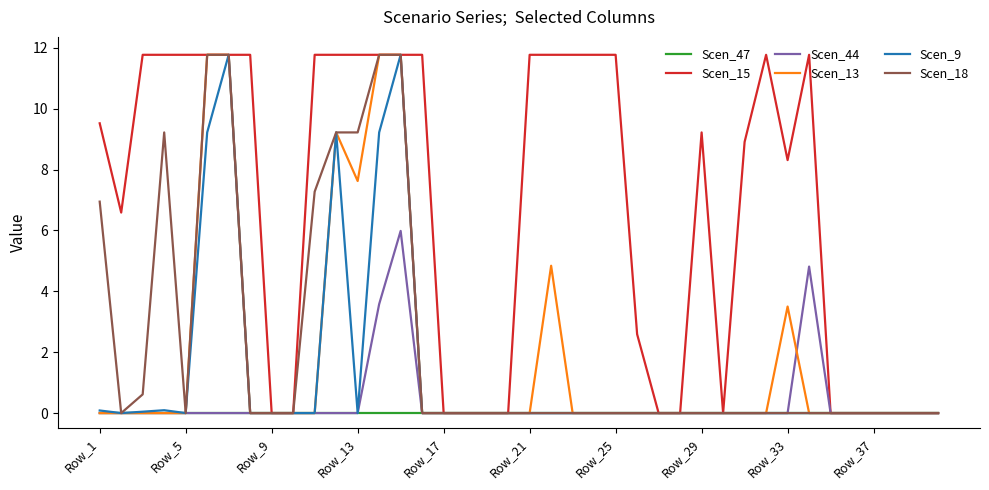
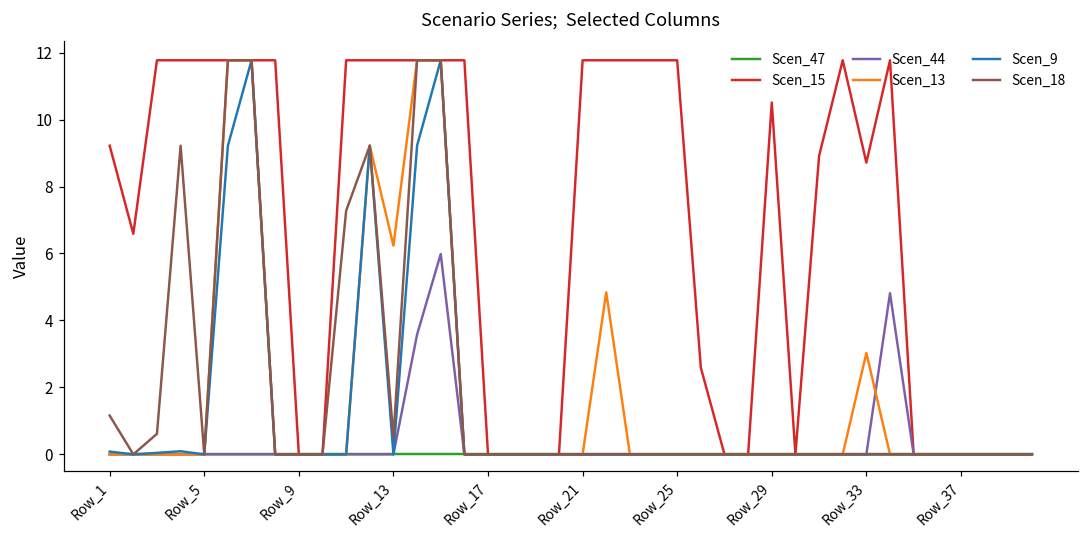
  {
    "Scen_15": {
-     "Row_1": 9.5,
+     "Row_1": 9.2,
      "Row_5": 11.8,
      "Row_13": 11.8,
      "Row_21": 11.8,
      "Row_25": 11.8,
-     "Row_29": 9.2,
-     "Row_33": 8.3
+     "Row_29": 10.5,
+     "Row_33": 8.7
    },
    "Scen_13": {
-     "Row_13": 7.6,
-     "Row_33": 3.5
+     "Row_13": 6.2,
+     "Row_33": 3.0
    },
    "Scen_9": {
      "Row_1": 0.1
    },
    "Scen_18": {
-     "Row_1": 6.9,
-     "Row_13": 9.2
+     "Row_1": 1.2,
+     "Row_13": 0.5
    }
  }
